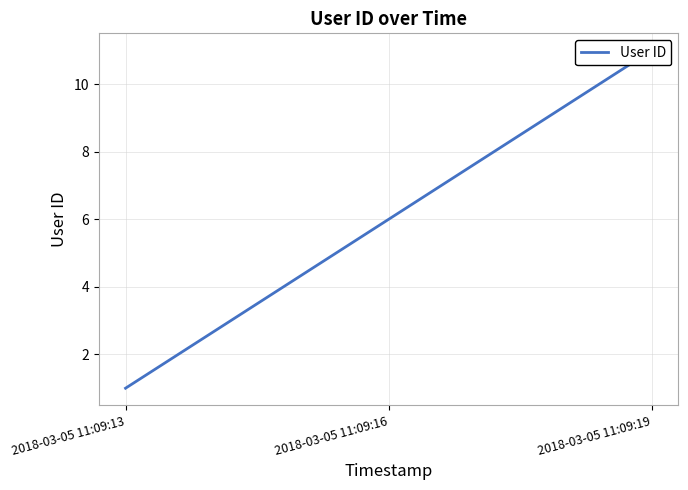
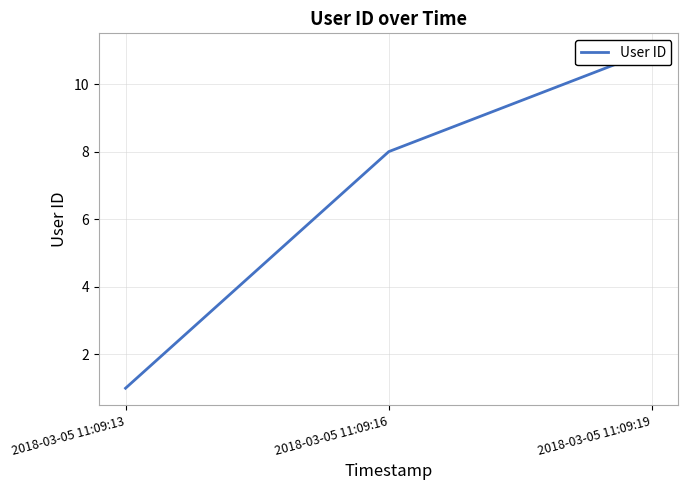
  {
    "2018-03-05 11:09:13": 1,
-   "2018-03-05 11:09:16": 6
+   "2018-03-05 11:09:16": 8
  }
